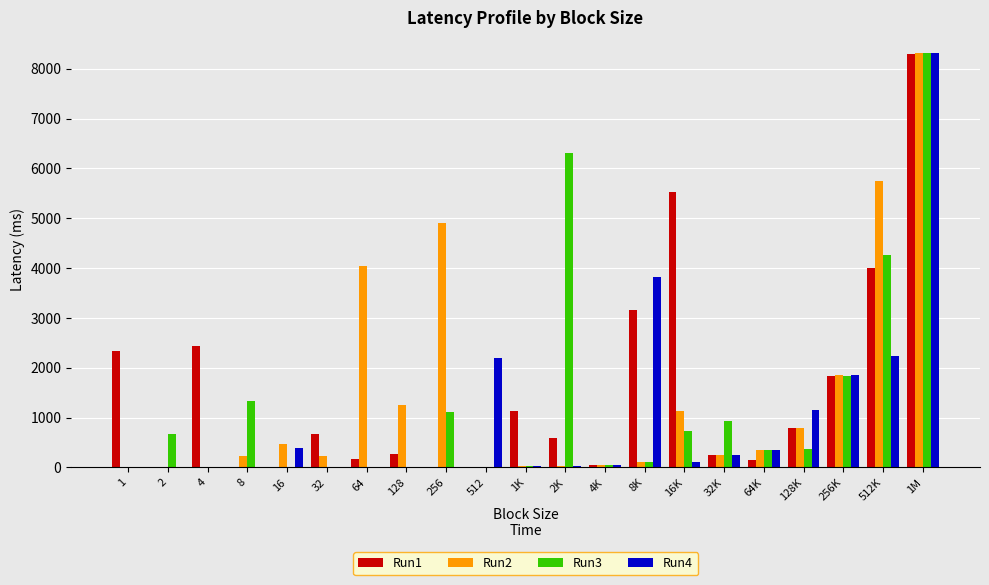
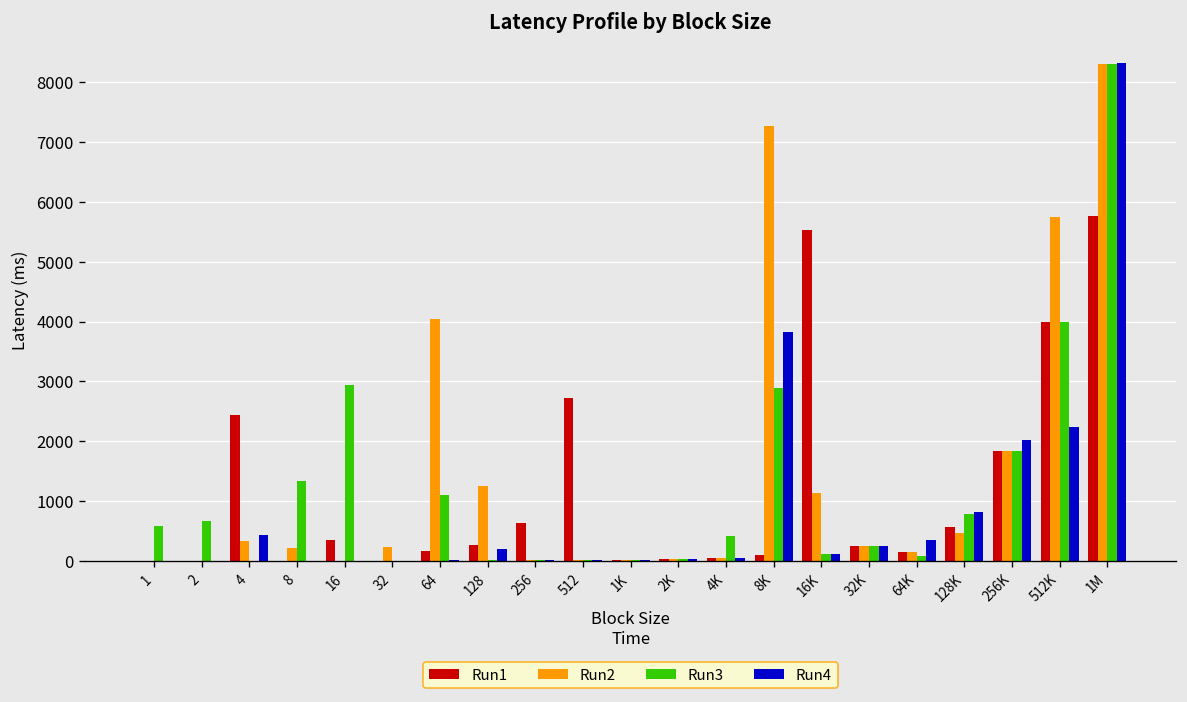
  {
    "Run1": {
-     "1": 2300,
+     "1": 0,
      "4": 2400,
-     "16": 0,
-     "32": 700,
+     "16": 300,
+     "32": 0,
      "64": 200,
      "128": 300,
-     "256": 0,
-     "512": 0,
-     "1K": 1100,
-     "2K": 600,
+     "256": 600,
+     "512": 2700,
+     "1K": 0,
+     "2K": 0,
      "4K": 100,
-     "8K": 3200,
+     "8K": 100,
      "16K": 5500,
      "32K": 200,
      "64K": 200,
-     "128K": 800,
+     "128K": 600,
      "256K": 1800,
      "512K": 4000,
-     "1M": 8300
+     "1M": 5800
    },
    "Run2": {
-     "4": 0,
+     "4": 300,
      "8": 200,
-     "16": 500,
+     "16": 0,
      "32": 200,
      "64": 4000,
      "128": 1300,
-     "256": 4900,
+     "256": 0,
      "4K": 100,
-     "8K": 100,
+     "8K": 7300,
      "16K": 1100,
      "32K": 200,
-     "64K": 300,
-     "128K": 800,
+     "64K": 100,
+     "128K": 500,
      "256K": 1800,
      "512K": 5700,
      "1M": 8300
    },
    "Run3": {
-     "1": 0,
+     "1": 600,
      "2": 700,
      "8": 1300,
-     "16": 0,
-     "64": 0,
-     "256": 1100,
-     "2K": 6300,
-     "4K": 100,
-     "8K": 100,
-     "16K": 700,
-     "32K": 900,
-     "64K": 300,
-     "128K": 400,
+     "16": 2900,
+     "64": 1100,
+     "256": 0,
+     "2K": 0,
+     "4K": 400,
+     "8K": 2900,
+     "16K": 100,
+     "32K": 200,
+     "64K": 100,
+     "128K": 800,
      "256K": 1800,
-     "512K": 4300,
+     "512K": 4000,
      "1M": 8300
    },
    "Run4": {
-     "4": 0,
-     "16": 400,
-     "128": 0,
-     "512": 2200,
+     "4": 400,
+     "16": 0,
+     "128": 200,
+     "512": 0,
      "4K": 100,
      "8K": 3800,
      "16K": 100,
      "32K": 200,
      "64K": 400,
-     "128K": 1100,
-     "256K": 1900,
+     "128K": 800,
+     "256K": 2000,
      "512K": 2200,
      "1M": 8300
    }
  }
